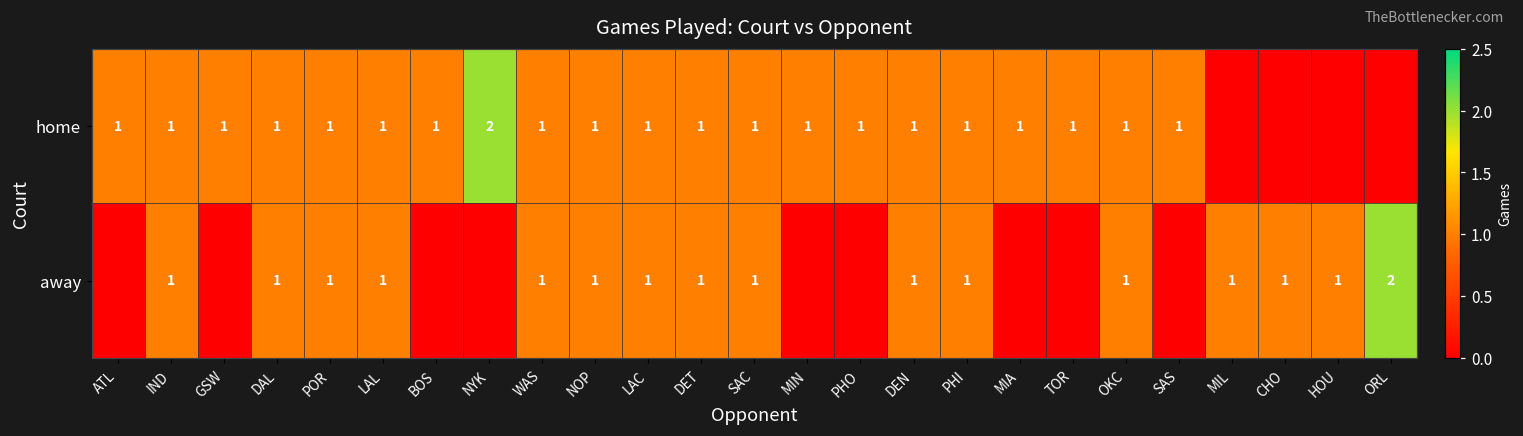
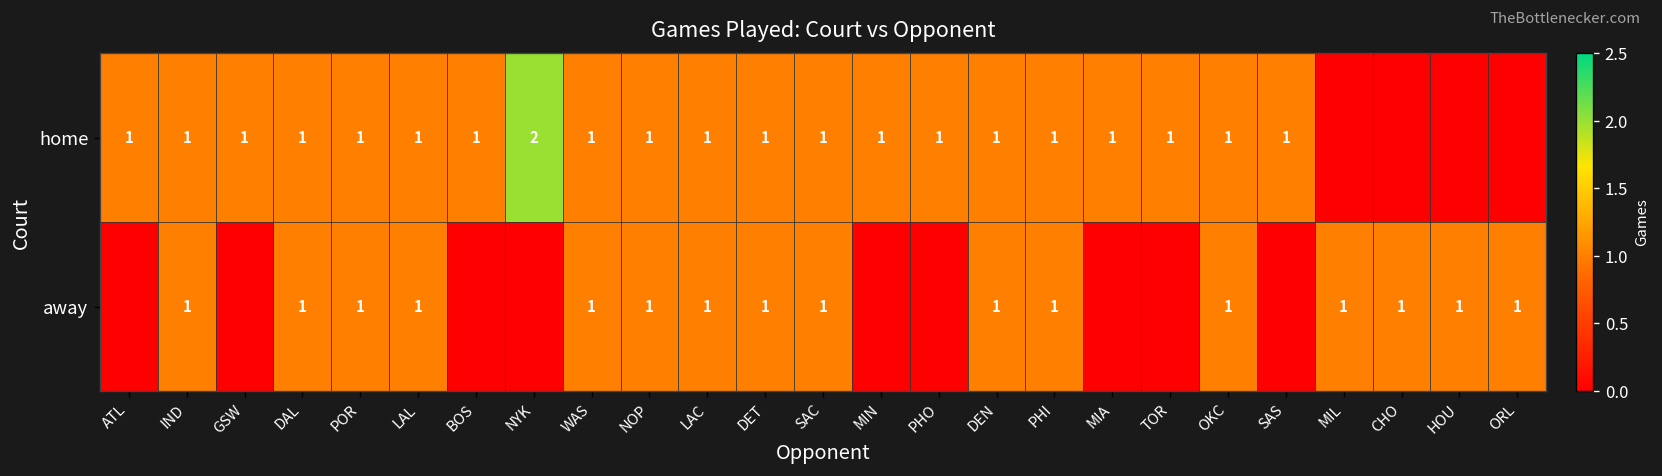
  {
    "home": {
      "ATL": 1,
      "IND": 1,
      "GSW": 1,
      "DAL": 1,
      "POR": 1,
      "LAL": 1,
      "BOS": 1,
      "NYK": 2,
      "WAS": 1,
      "NOP": 1,
      "LAC": 1,
      "DET": 1,
      "SAC": 1,
      "MIN": 1,
      "PHO": 1,
      "DEN": 1,
      "PHI": 1,
      "MIA": 1,
      "TOR": 1,
      "OKC": 1,
      "SAS": 1
    },
    "away": {
      "IND": 1,
      "DAL": 1,
      "POR": 1,
      "LAL": 1,
      "WAS": 1,
      "NOP": 1,
      "LAC": 1,
      "DET": 1,
      "SAC": 1,
      "DEN": 1,
      "PHI": 1,
      "OKC": 1,
      "MIL": 1,
      "CHO": 1,
      "HOU": 1,
-     "ORL": 2
+     "ORL": 1
    }
  }
